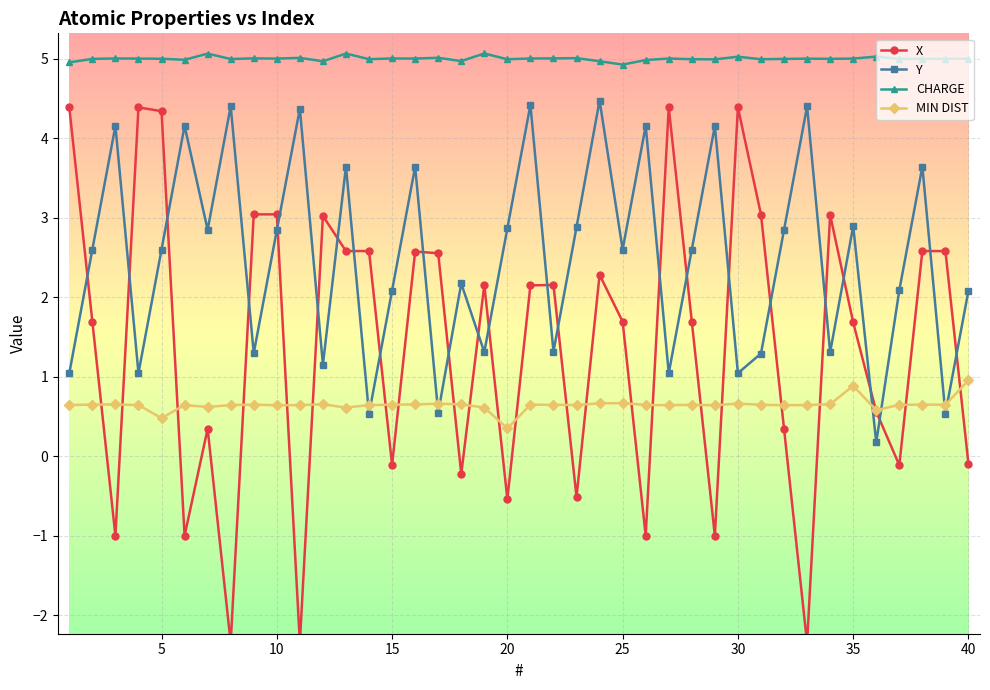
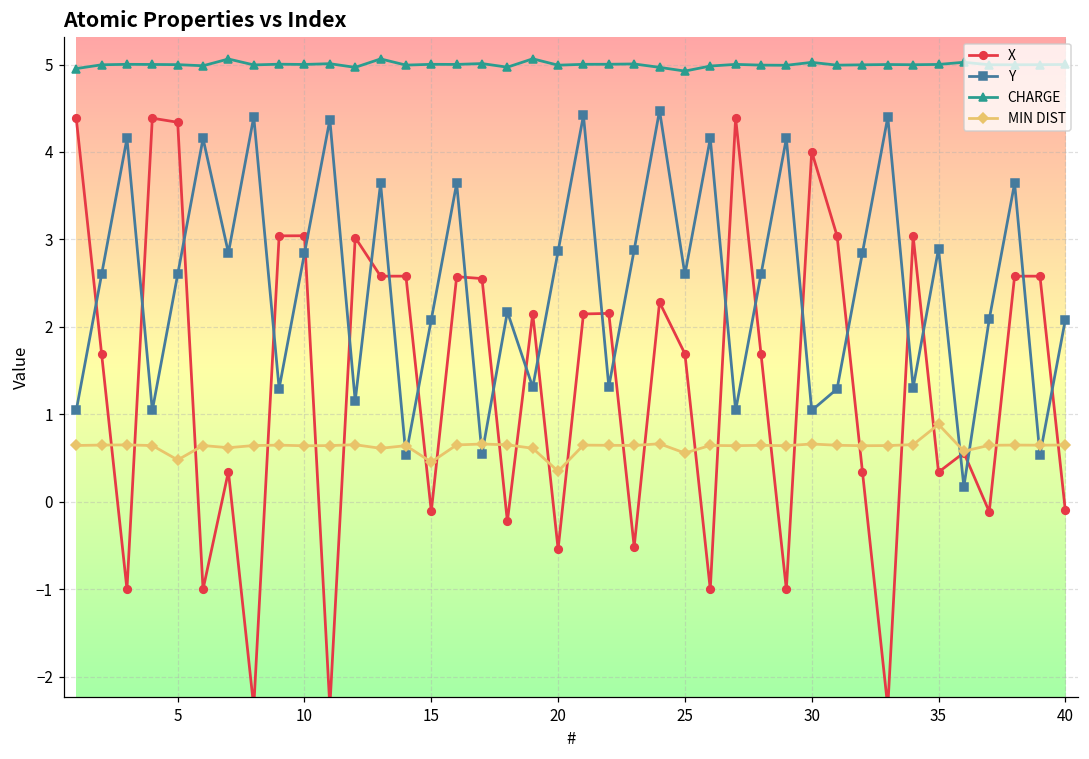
  {
    "X": {
      "5": 4.3,
      "10": 3.0,
      "15": -0.1,
      "20": -0.5,
      "25": 1.7,
-     "30": 4.4,
-     "35": 1.7,
+     "30": 4.0,
+     "35": 0.3,
      "40": -0.1
    },
    "MIN DIST": {
      "5": 0.5,
      "10": 0.6,
-     "15": 0.6,
+     "15": 0.5,
      "20": 0.3,
-     "25": 0.7,
+     "25": 0.6,
      "30": 0.7,
      "35": 0.9,
-     "40": 1.0
+     "40": 0.6
    }
  }
